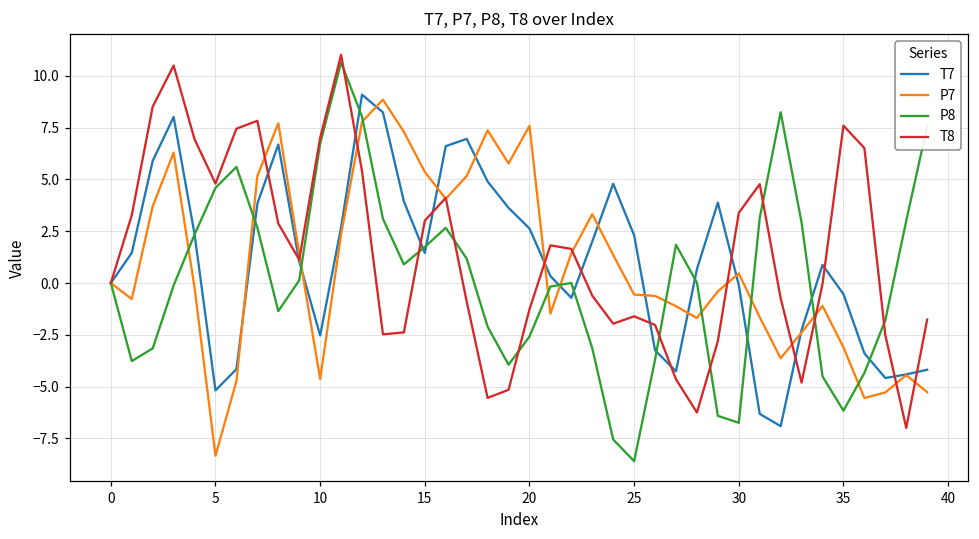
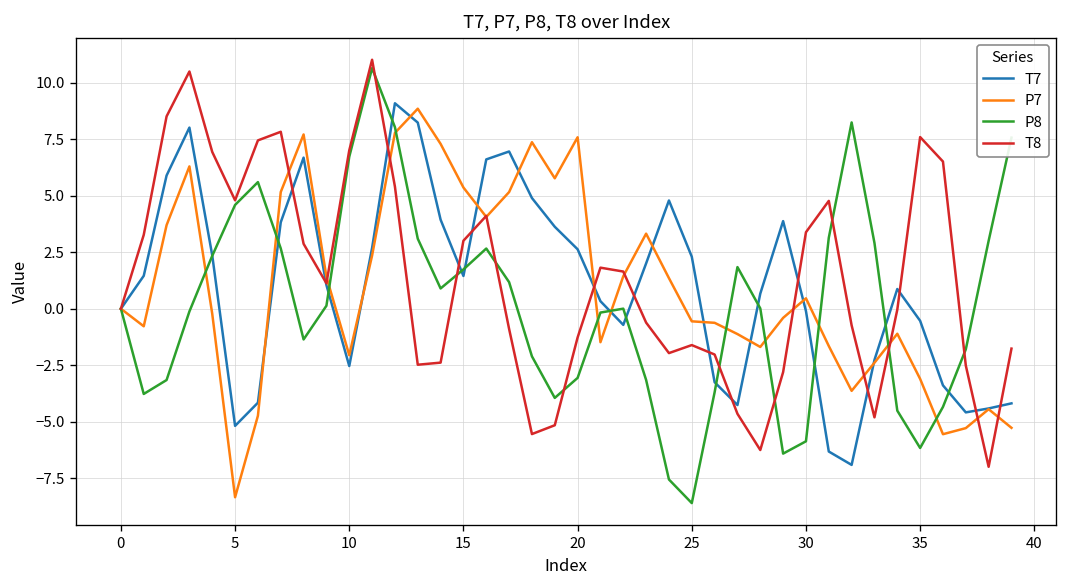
  {
    "T7": {
      "5": -5.2,
      "10": -2.5,
      "15": 1.5,
      "20": 2.6,
      "25": 2.3,
      "30": -0.1,
      "35": -0.5
    },
    "P7": {
      "5": -8.3,
-     "10": -4.6,
+     "10": -2.1,
      "15": 5.4,
      "20": 7.6,
      "25": -0.6,
      "30": 0.5,
      "35": -3.1
    },
    "P8": {
      "5": 4.6,
      "10": 6.7,
      "15": 1.7,
-     "20": -2.6,
+     "20": -3.1,
      "25": -8.6,
-     "30": -6.7,
+     "30": -5.9,
      "35": -6.2
    },
    "T8": {
      "5": 4.8,
      "10": 7.0,
      "15": 3.0,
      "20": -1.3,
      "25": -1.6,
      "30": 3.4,
      "35": 7.6
    }
  }
